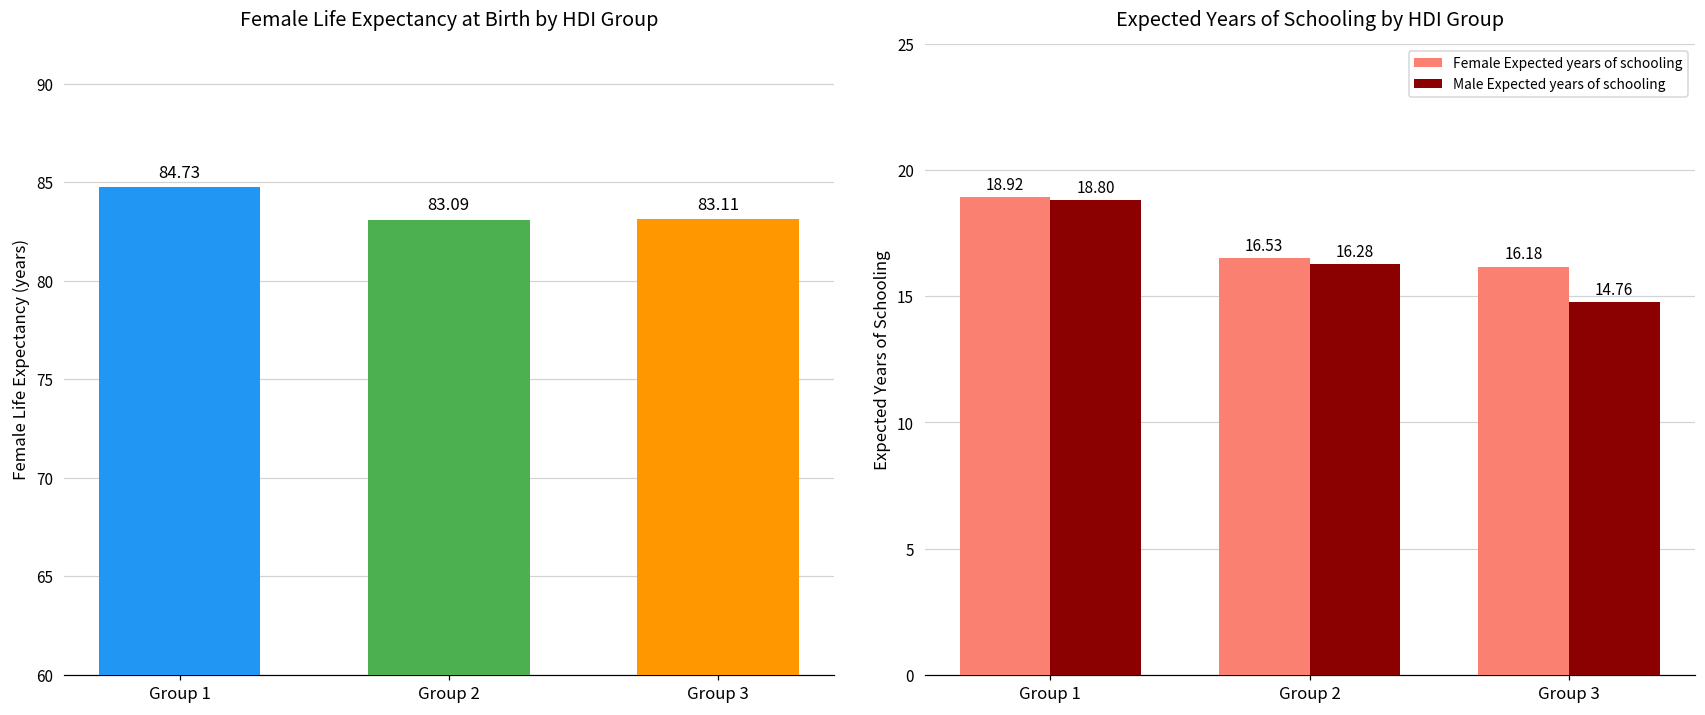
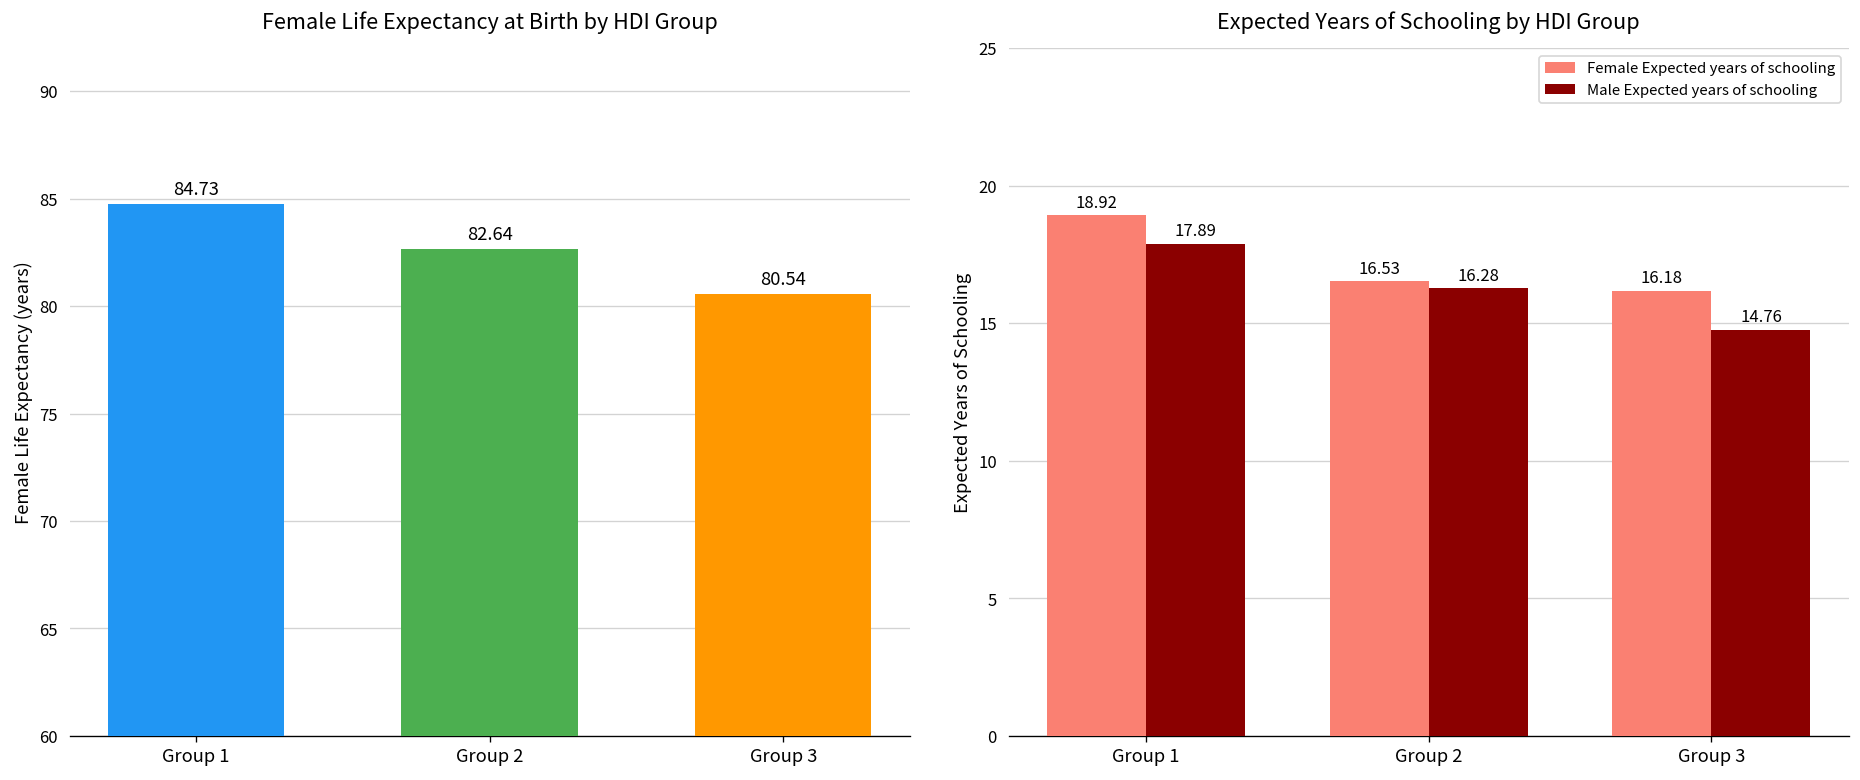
  {
    "Female Life Expectancy at Birth by HDI Group": {
      "Group 1": 84.73,
-     "Group 2": 83.09,
-     "Group 3": 83.11
+     "Group 2": 82.64,
+     "Group 3": 80.54
    },
    "Expected Years of Schooling by HDI Group": {
      "Female Expected years of schooling": {
        "Group 1": 18.92,
        "Group 2": 16.53,
        "Group 3": 16.18
      },
      "Male Expected years of schooling": {
-       "Group 1": 18.80,
+       "Group 1": 17.89,
        "Group 2": 16.28,
        "Group 3": 14.76
      }
    }
  }
